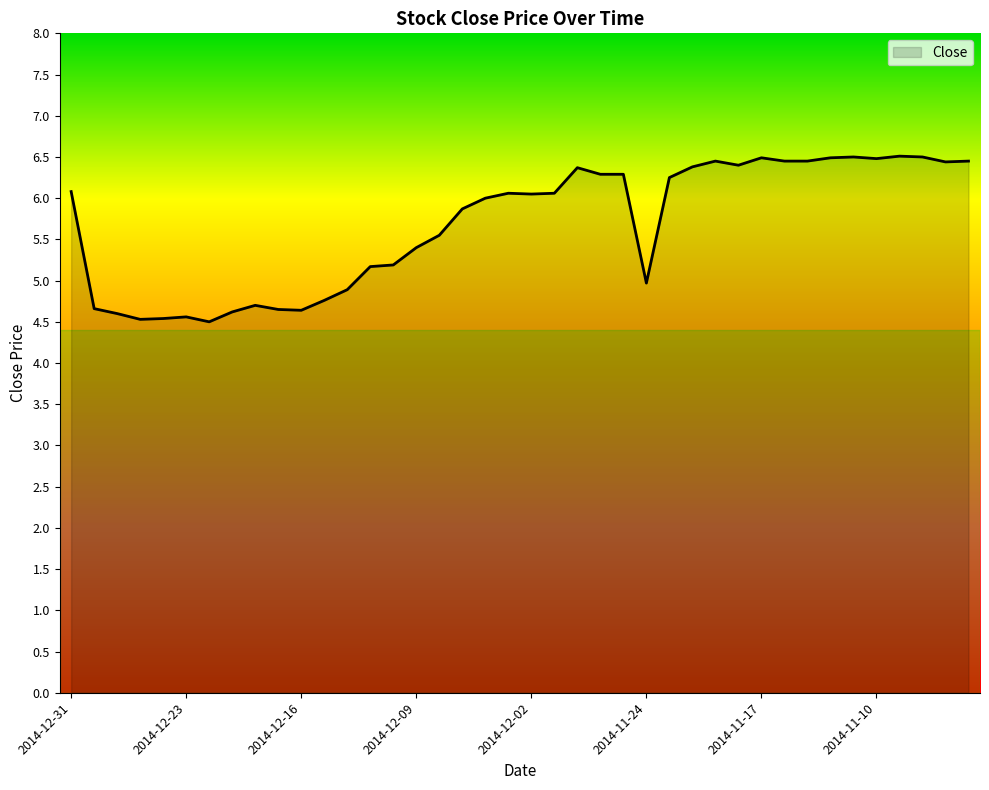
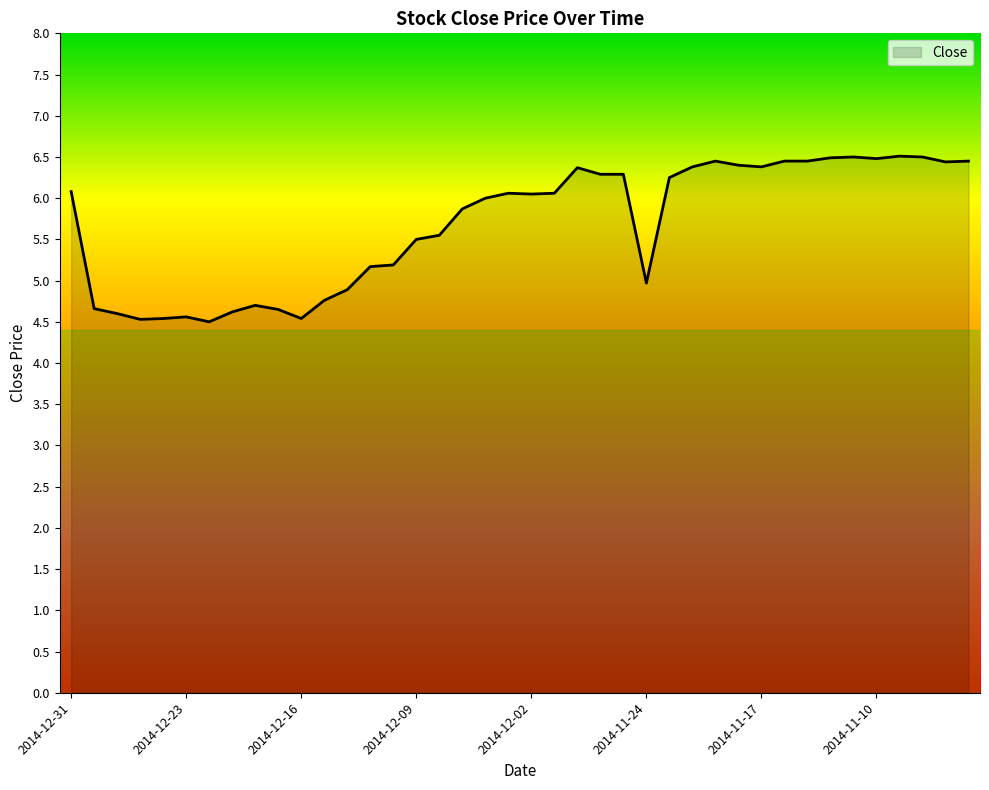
  {
    "2014-12-31": 6.1,
    "2014-12-23": 4.6,
-   "2014-12-16": 4.6,
-   "2014-12-09": 5.4,
+   "2014-12-16": 4.5,
+   "2014-12-09": 5.5,
    "2014-12-02": 6.1,
    "2014-11-24": 5.0,
-   "2014-11-17": 6.5,
+   "2014-11-17": 6.4,
    "2014-11-10": 6.5
  }
